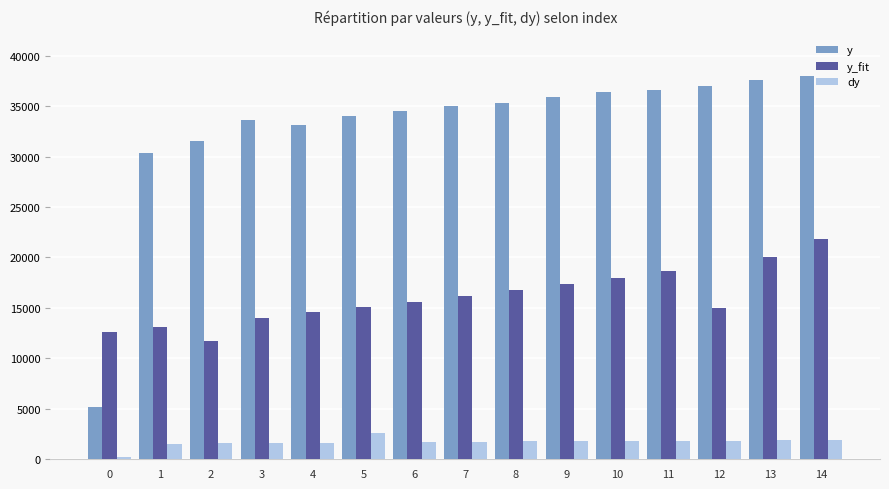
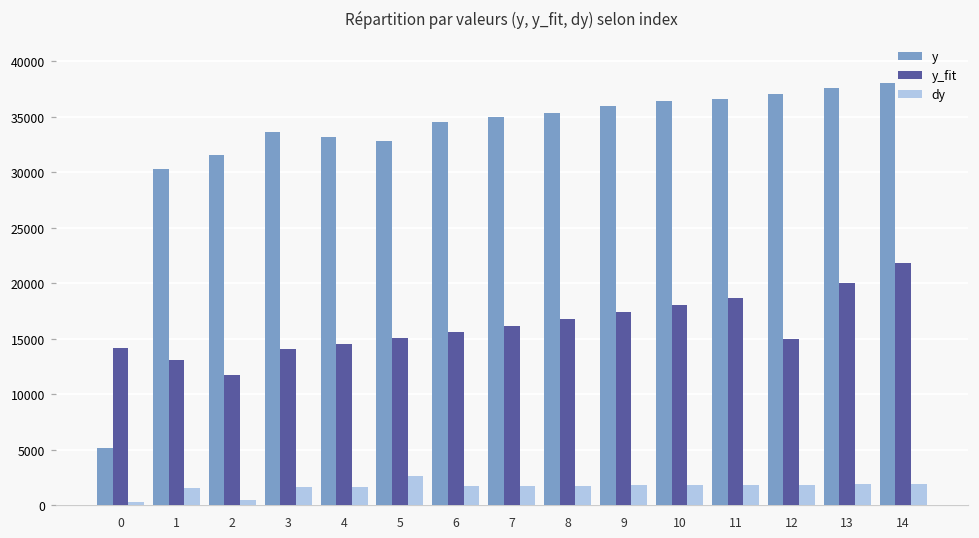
  {
    "y": {
      "0": 5200,
      "1": 30300,
      "2": 31600,
      "3": 33600,
      "4": 33100,
-     "5": 34000,
+     "5": 32900,
      "6": 34500,
      "7": 35000,
      "8": 35300,
      "9": 35900,
      "10": 36400,
      "11": 36600,
      "12": 37000,
      "13": 37600,
      "14": 38000
    },
    "y_fit": {
-     "0": 12600,
+     "0": 14200,
      "1": 13100,
      "2": 11800,
      "3": 14000,
      "4": 14500,
      "5": 15100,
      "6": 15600,
      "7": 16200,
      "8": 16800,
      "9": 17400,
      "10": 18000,
      "11": 18700,
      "12": 15000,
      "13": 20000,
      "14": 21800
    },
    "dy": {
      "0": 300,
      "1": 1500,
-     "2": 1600,
+     "2": 400,
      "3": 1600,
      "4": 1700,
      "5": 2600,
      "6": 1700,
      "7": 1700,
      "8": 1800,
      "9": 1800,
      "10": 1800,
      "11": 1800,
      "12": 1900,
      "13": 1900,
      "14": 1900
    }
  }
